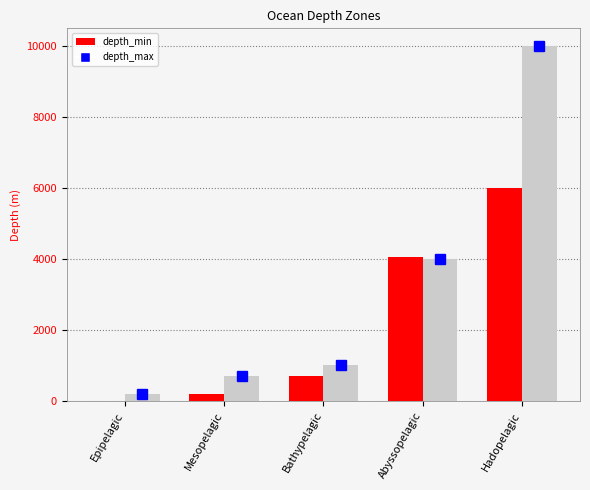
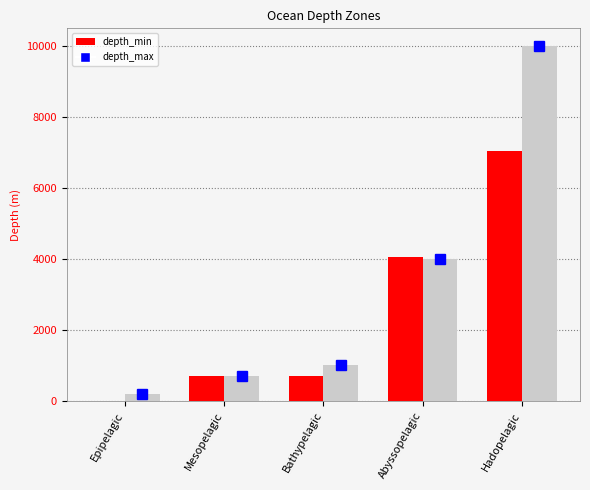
  {
    "depth_min": {
      "Epipelagic": 0,
-     "Mesopelagic": 200,
+     "Mesopelagic": 700,
      "Bathypelagic": 700,
      "Abyssopelagic": 4100,
-     "Hadopelagic": 6000
+     "Hadopelagic": 7000
    }
  }
